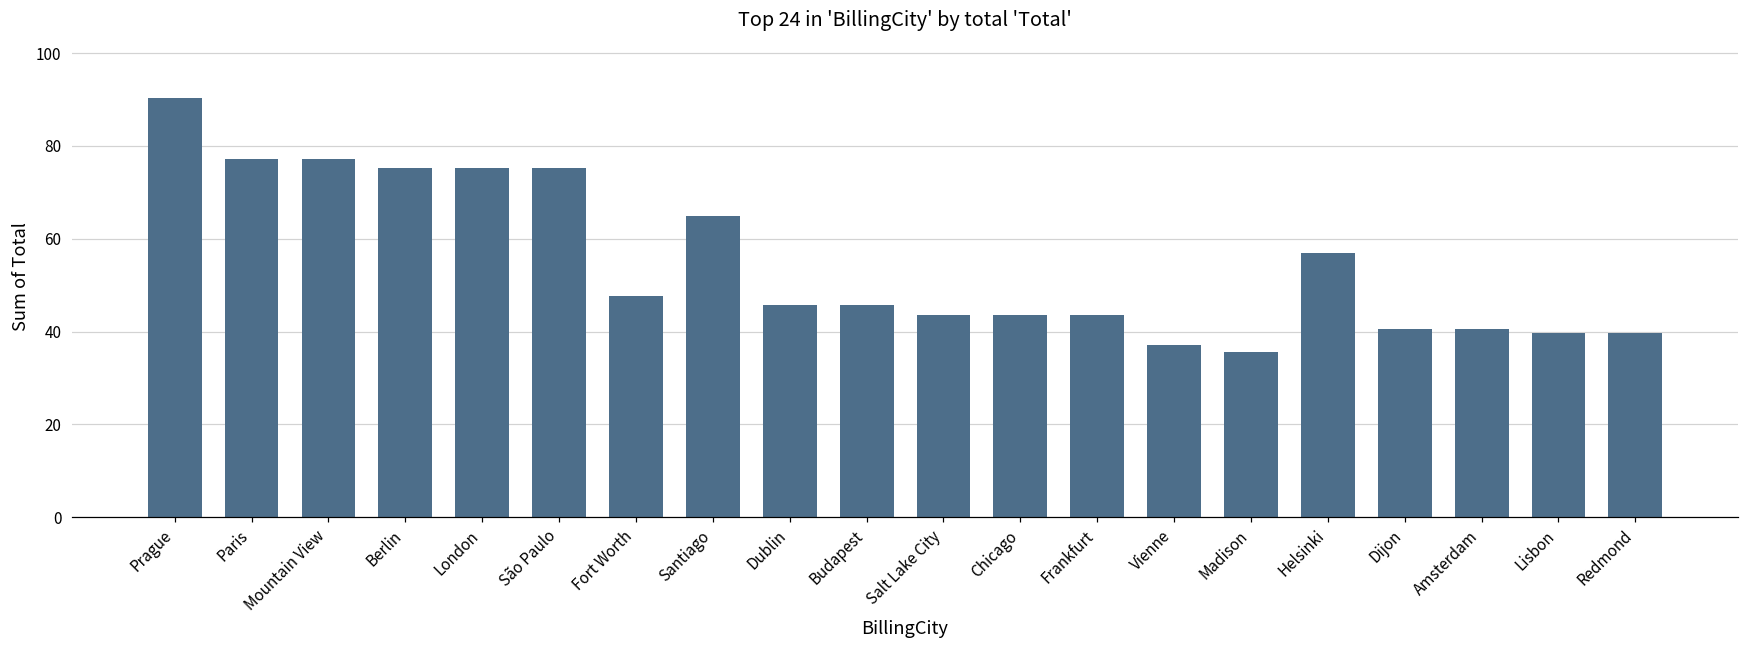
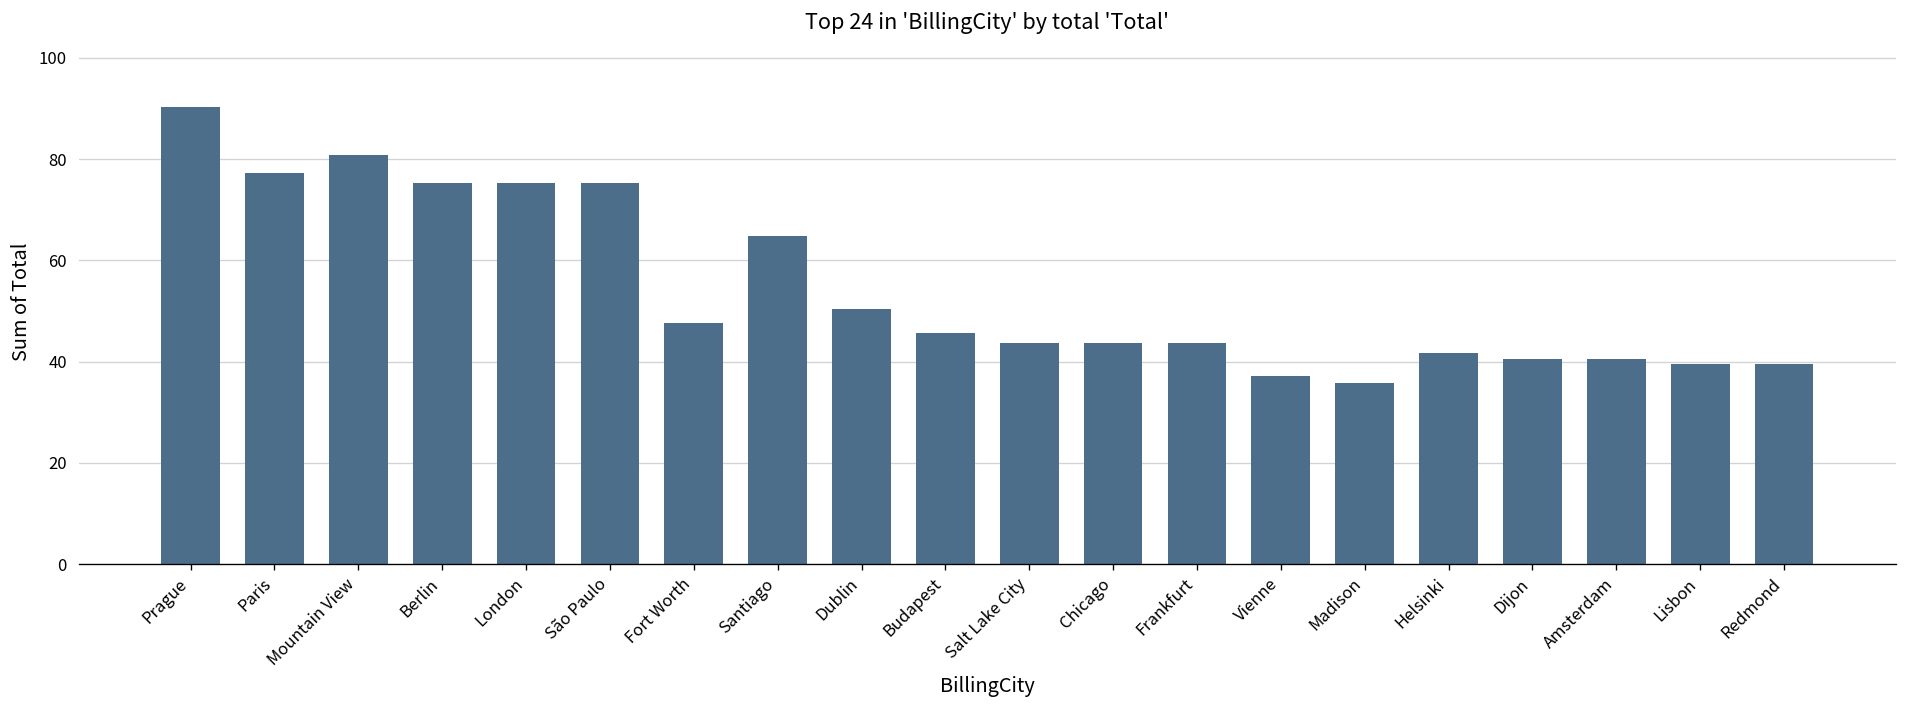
  {
    "Prague": 90,
    "Paris": 77,
-   "Mountain View": 77,
+   "Mountain View": 81,
    "Berlin": 75,
    "London": 75,
    "São Paulo": 75,
    "Fort Worth": 48,
    "Santiago": 65,
-   "Dublin": 46,
+   "Dublin": 50,
    "Budapest": 46,
    "Salt Lake City": 44,
    "Chicago": 44,
    "Frankfurt": 44,
    "Vienne": 37,
    "Madison": 36,
-   "Helsinki": 57,
+   "Helsinki": 42,
    "Dijon": 41,
    "Amsterdam": 41,
    "Lisbon": 40,
    "Redmond": 40
  }
